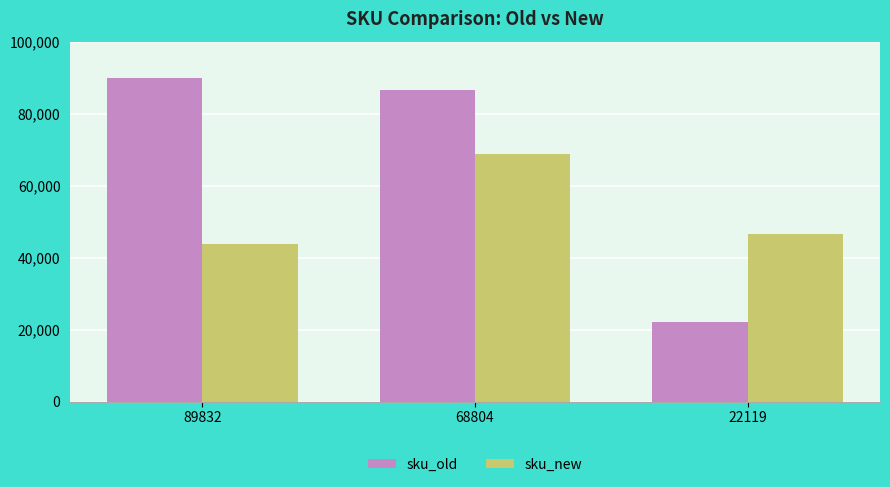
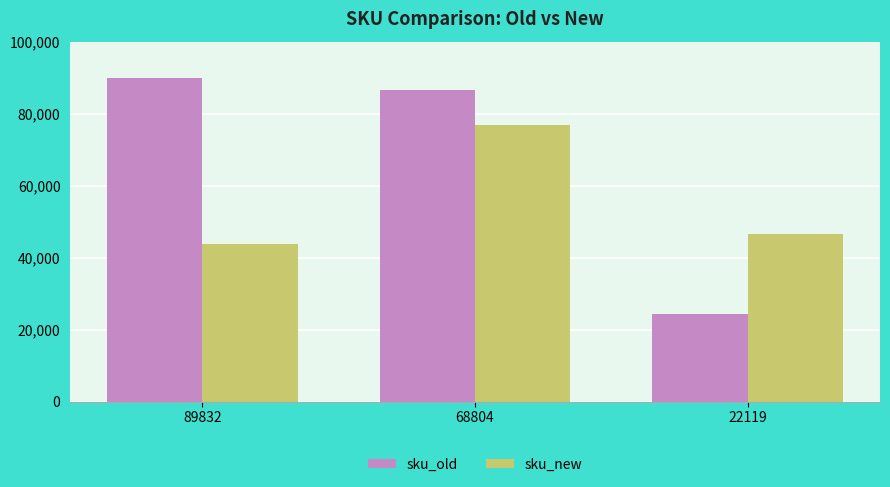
  {
    "sku_old": {
      "89832": "90,000",
      "68804": "86,000",
-     "22119": "22,000"
+     "22119": "24,000"
    },
    "sku_new": {
      "89832": "44,000",
-     "68804": "69,000",
+     "68804": "77,000",
      "22119": "47,000"
    }
  }
